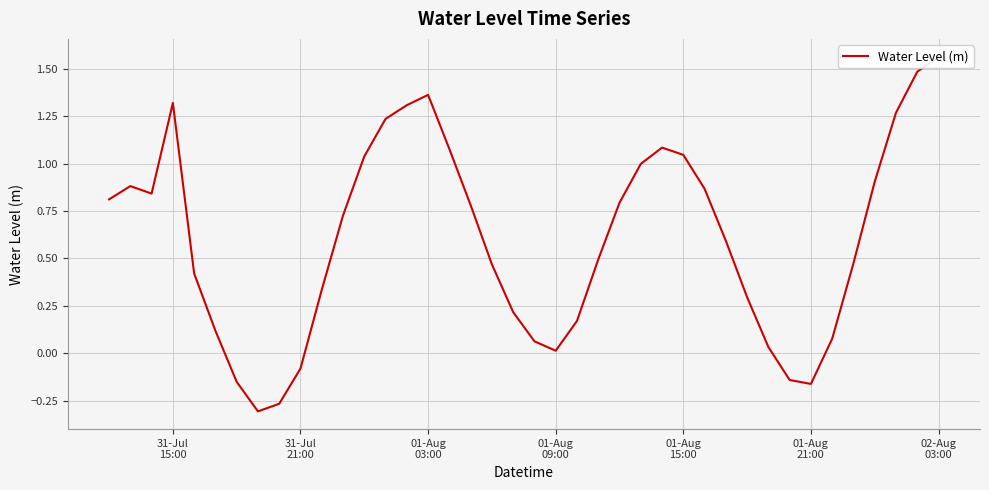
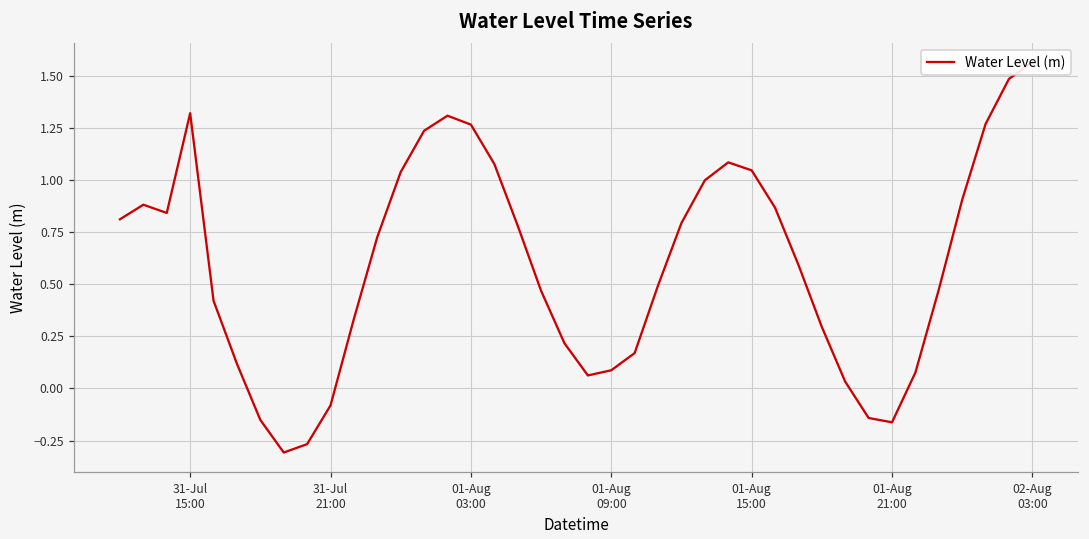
  {
    "31-Jul 15:00": 1.32,
    "31-Jul 21:00": -0.08,
-   "01-Aug 03:00": 1.36,
-   "01-Aug 09:00": 0.01,
+   "01-Aug 03:00": 1.26,
+   "01-Aug 09:00": 0.09,
    "01-Aug 15:00": 1.05,
    "01-Aug 21:00": -0.16
  }
